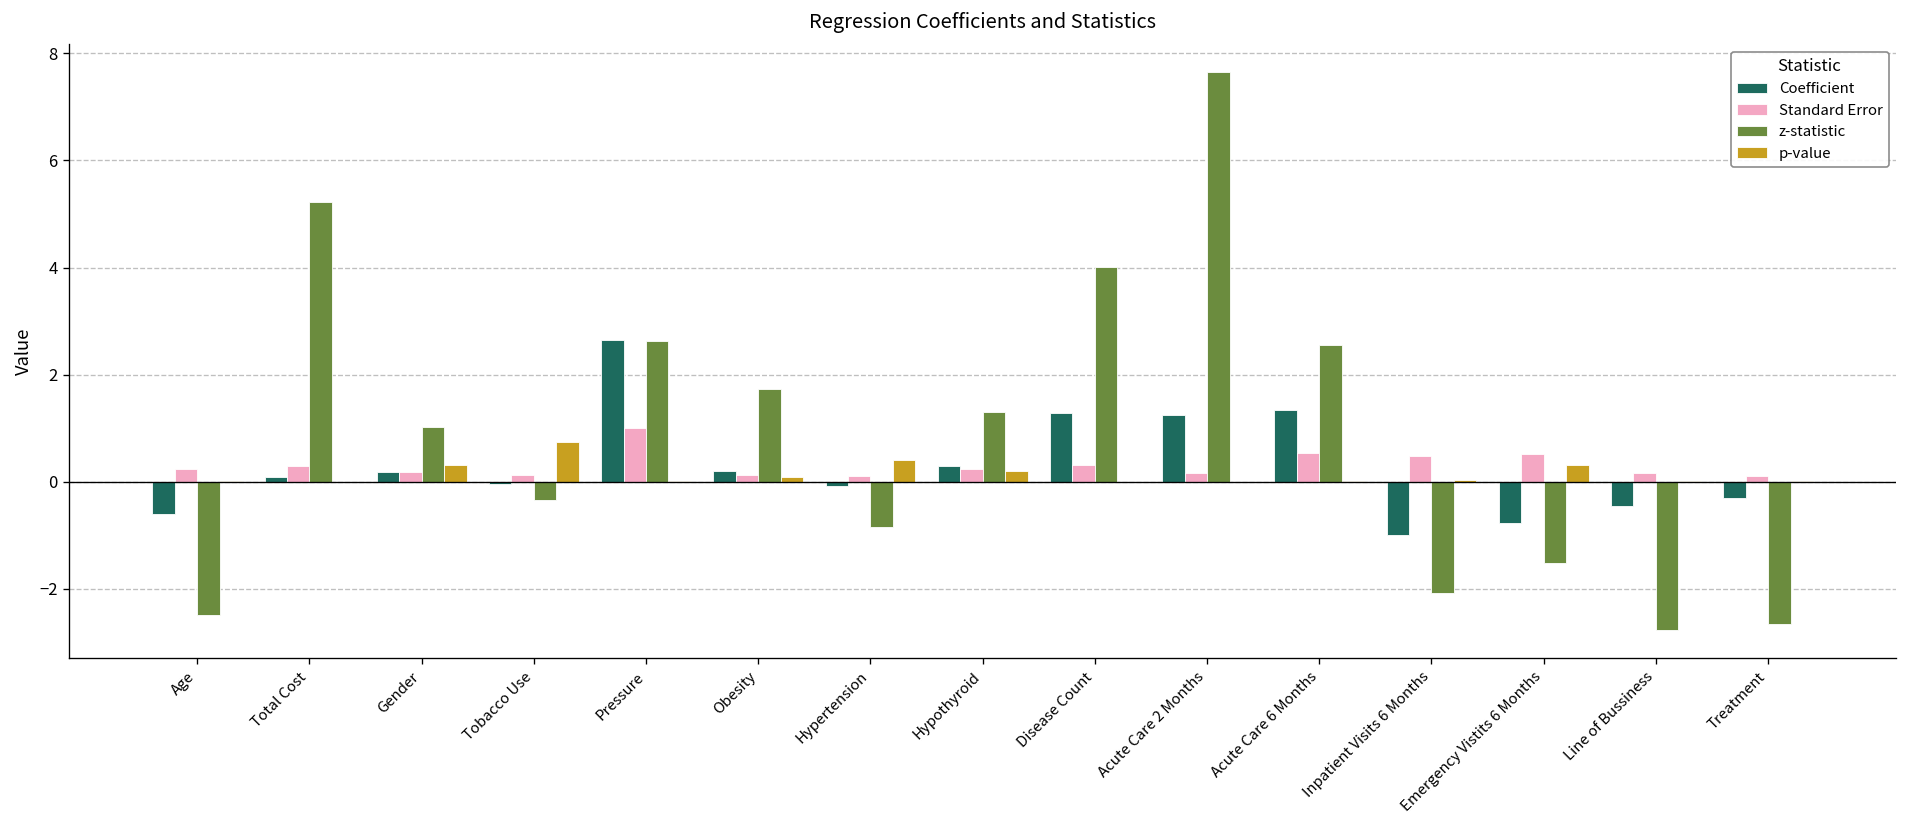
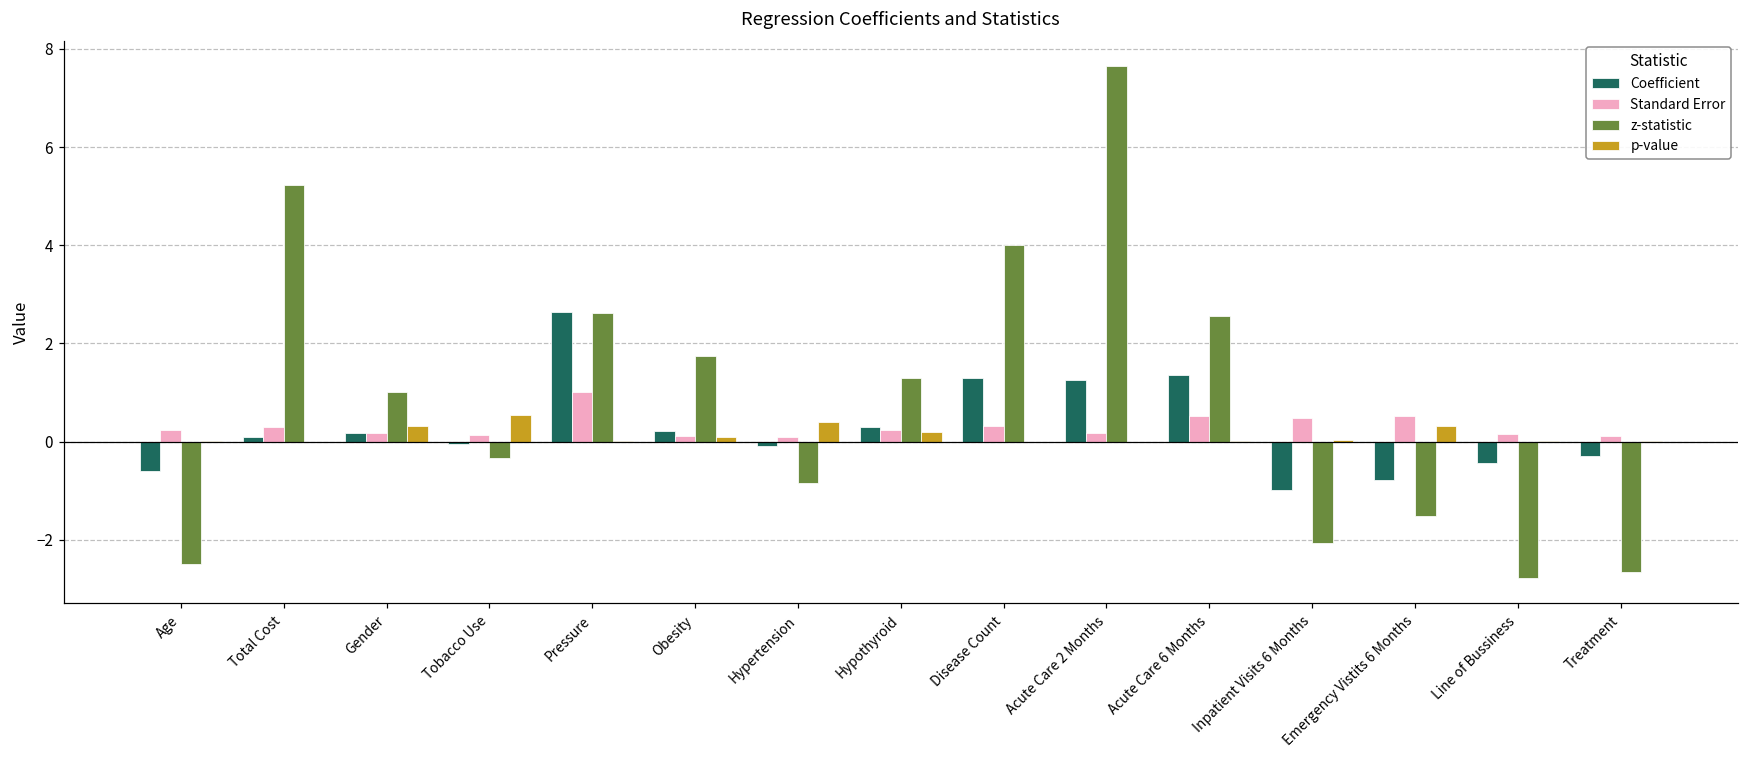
  {
    "Coefficient": {
      "Age": -0.6,
      "Total Cost": 0.1,
      "Gender": 0.2,
      "Pressure": 2.6,
      "Obesity": 0.2,
      "Hypertension": -0.1,
      "Hypothyroid": 0.3,
      "Disease Count": 1.3,
      "Acute Care 2 Months": 1.3,
      "Acute Care 6 Months": 1.3,
      "Inpatient Visits 6 Months": -1.0,
      "Emergency Vistits 6 Months": -0.8,
      "Line of Bussiness": -0.4,
      "Treatment": -0.3
    },
    "Standard Error": {
      "Age": 0.2,
      "Total Cost": 0.3,
      "Gender": 0.2,
      "Tobacco Use": 0.1,
      "Pressure": 1.0,
      "Obesity": 0.1,
      "Hypertension": 0.1,
      "Hypothyroid": 0.2,
      "Disease Count": 0.3,
      "Acute Care 2 Months": 0.2,
      "Acute Care 6 Months": 0.5,
      "Inpatient Visits 6 Months": 0.5,
      "Emergency Vistits 6 Months": 0.5,
      "Line of Bussiness": 0.2,
      "Treatment": 0.1
    },
    "z-statistic": {
      "Age": -2.5,
      "Total Cost": 5.2,
      "Gender": 1.0,
      "Tobacco Use": -0.3,
      "Pressure": 2.6,
      "Obesity": 1.7,
      "Hypertension": -0.8,
      "Hypothyroid": 1.3,
      "Disease Count": 4.0,
      "Acute Care 2 Months": 7.6,
      "Acute Care 6 Months": 2.6,
      "Inpatient Visits 6 Months": -2.1,
      "Emergency Vistits 6 Months": -1.5,
      "Line of Bussiness": -2.8,
      "Treatment": -2.7
    },
    "p-value": {
      "Total Cost": 0.0,
      "Gender": 0.3,
-     "Tobacco Use": 0.7,
+     "Tobacco Use": 0.5,
      "Obesity": 0.1,
      "Hypertension": 0.4,
      "Hypothyroid": 0.2,
      "Disease Count": 0.0,
      "Acute Care 2 Months": 0.0,
      "Emergency Vistits 6 Months": 0.3
    }
  }
